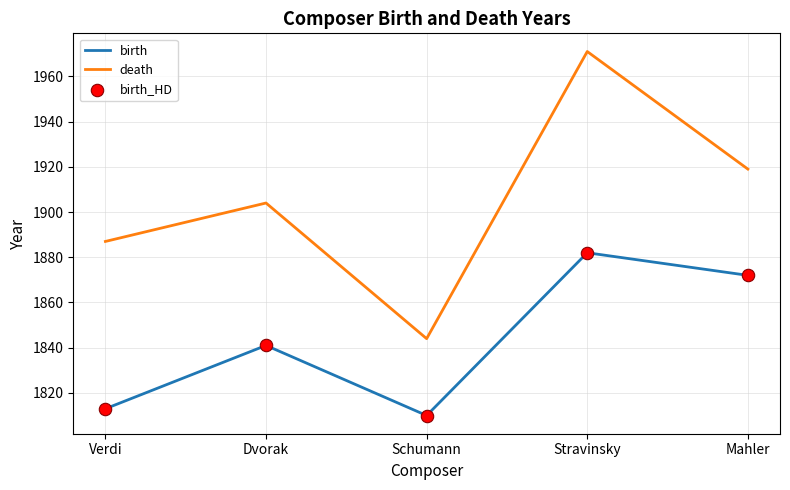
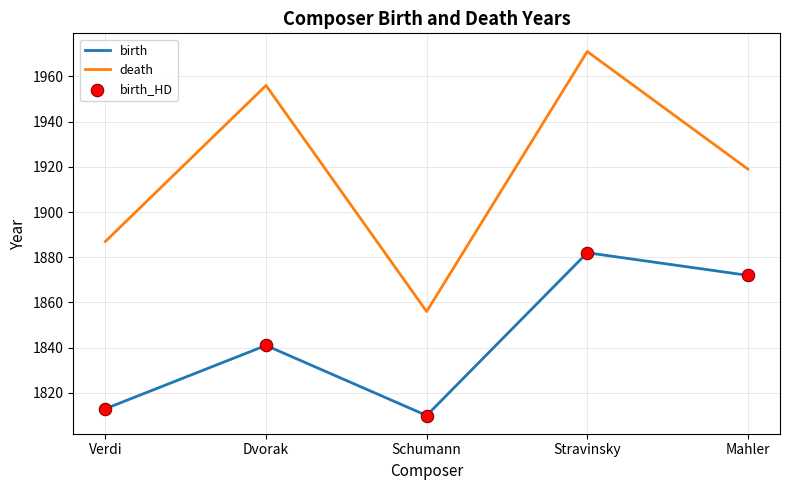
  {
    "birth_HD": {
      "Verdi": 1813,
      "Dvorak": 1841,
      "Schumann": 1810,
      "Stravinsky": 1882,
      "Mahler": 1872
    },
    "death": {
      "Verdi": 1887,
-     "Dvorak": 1904,
-     "Schumann": 1844,
+     "Dvorak": 1956,
+     "Schumann": 1856,
      "Stravinsky": 1971,
      "Mahler": 1919
    }
  }
